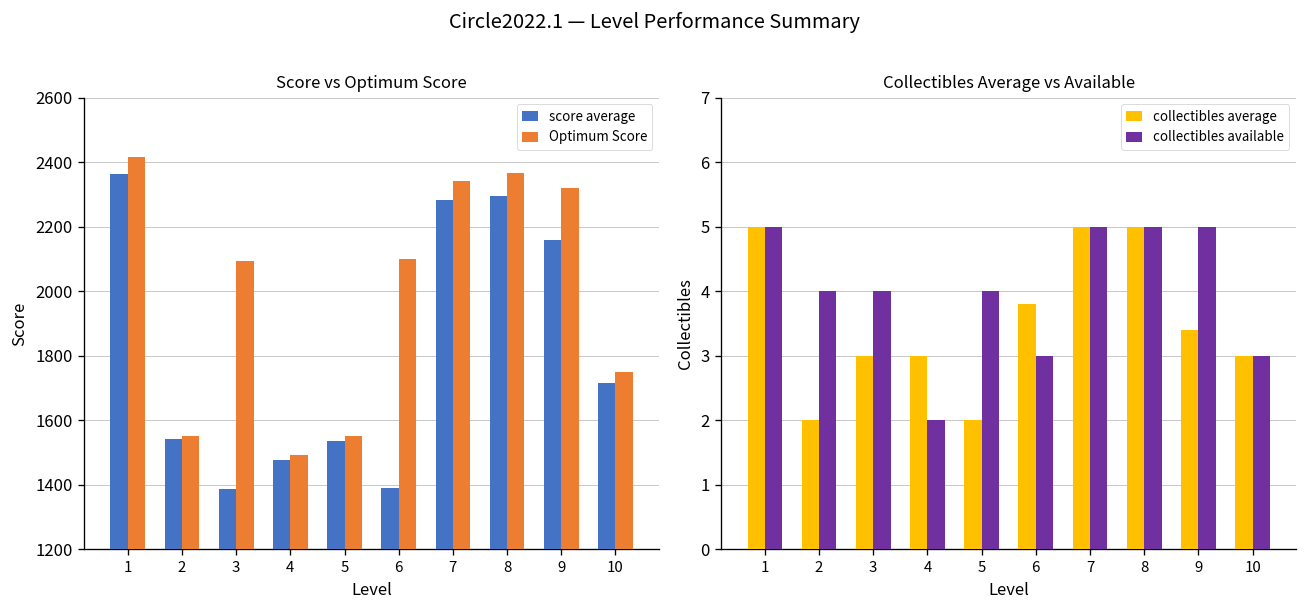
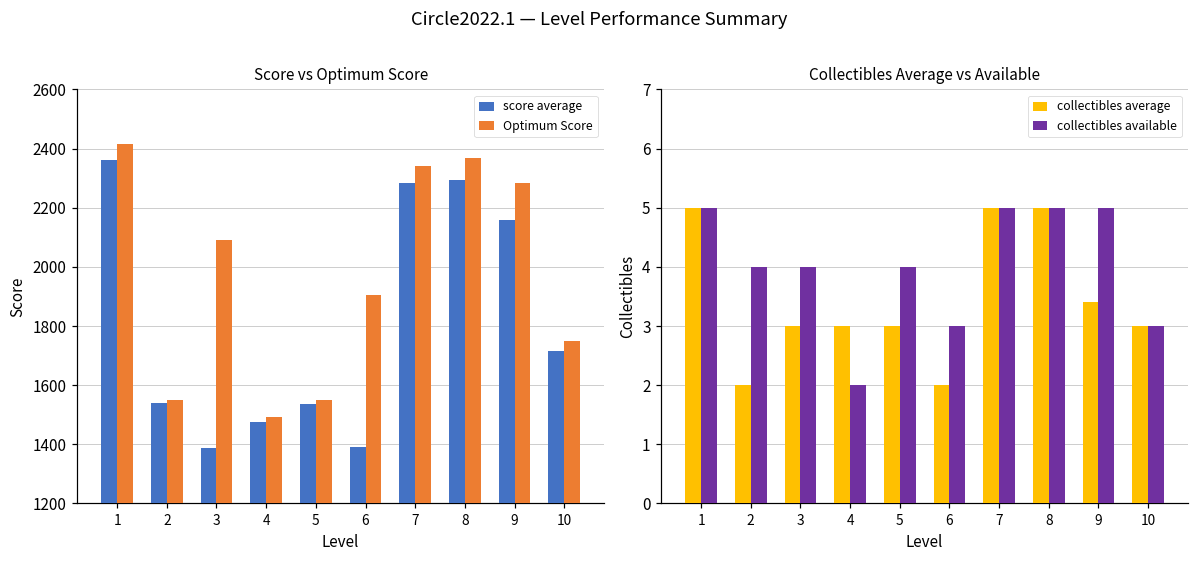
  {
    "Score vs Optimum Score": {
      "score average": {
        "1": 2360,
        "2": 1540,
        "3": 1390,
        "4": 1480,
        "5": 1540,
        "6": 1390,
        "7": 2280,
        "8": 2290,
        "9": 2160,
        "10": 1720
      },
      "Optimum Score": {
        "1": 2420,
        "2": 1550,
        "3": 2090,
        "4": 1490,
        "5": 1550,
-       "6": 2100,
+       "6": 1910,
        "7": 2340,
        "8": 2370,
-       "9": 2320,
+       "9": 2280,
        "10": 1750
      }
    },
    "Collectibles Average vs Available": {
      "collectibles average": {
        "1": 5.0,
        "2": 2.0,
        "3": 3.0,
        "4": 3.0,
-       "5": 2,
-       "6": 3.8,
+       "5": 3,
+       "6": 2.0,
        "7": 5.0,
        "8": 5.0,
        "9": 3.4,
        "10": 3.0
      },
      "collectibles available": {
        "1": 5.0,
        "2": 4.0,
        "3": 4.0,
        "4": 2.0,
        "5": 4.0,
        "6": 3.0,
        "7": 5.0,
        "8": 5.0,
        "9": 5.0,
        "10": 3.0
      }
    }
  }
